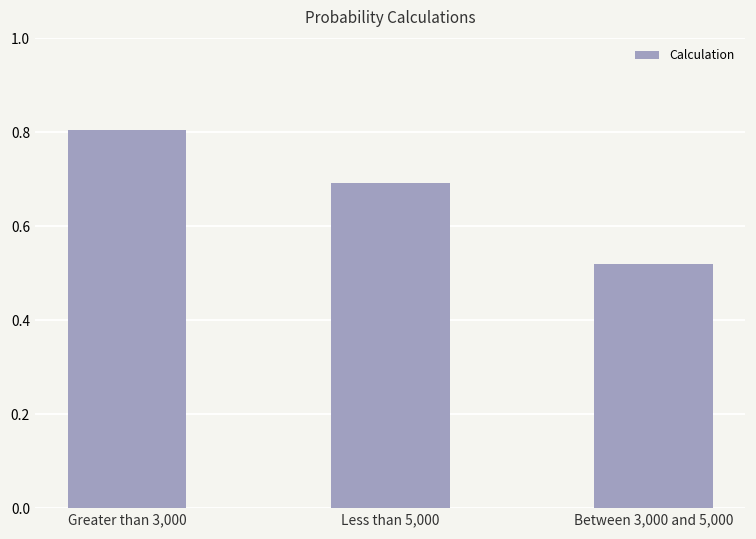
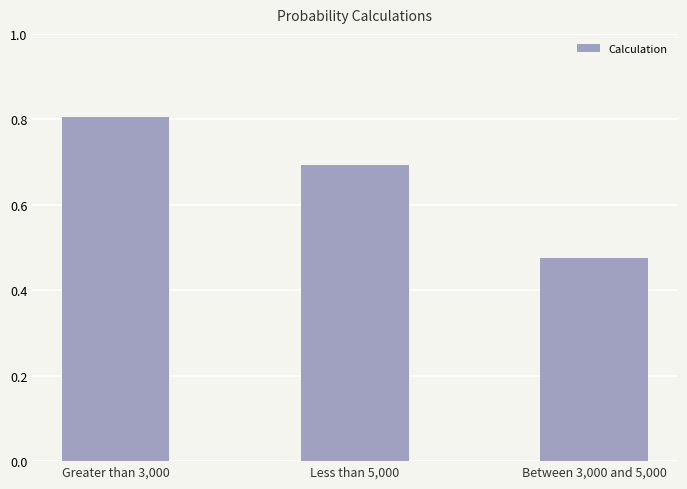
  {
    "Greater than 3,000": 0.80,
    "Less than 5,000": 0.69,
-   "Between 3,000 and 5,000": 0.52
+   "Between 3,000 and 5,000": 0.48
  }
